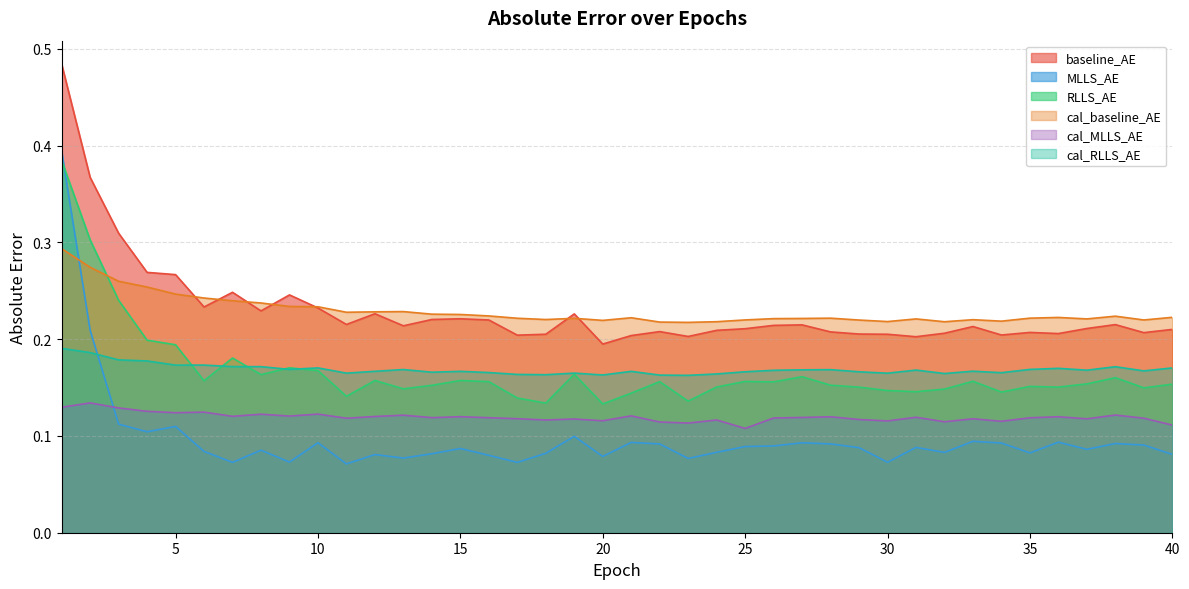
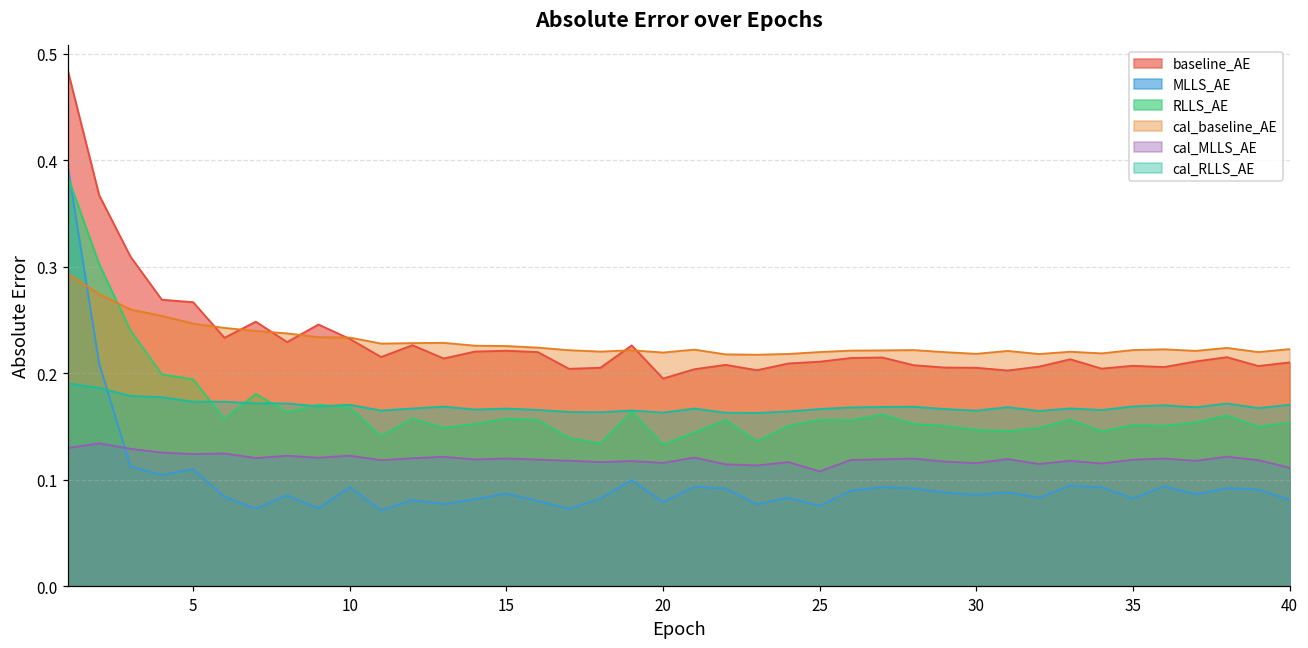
  {
    "MLLS_AE": {
      "5": 0.11,
      "10": 0.09,
      "15": 0.09,
      "20": 0.08,
-     "25": 0.09,
-     "30": 0.07,
+     "25": 0.08,
+     "30": 0.09,
      "35": 0.08,
      "40": 0.08
    },
    "cal_MLLS_AE": {
      "5": 0.12,
      "10": 0.12,
      "15": 0.12,
      "20": 0.12,
      "25": 0.11,
      "30": 0.12,
      "35": 0.12,
      "40": 0.11
    }
  }
